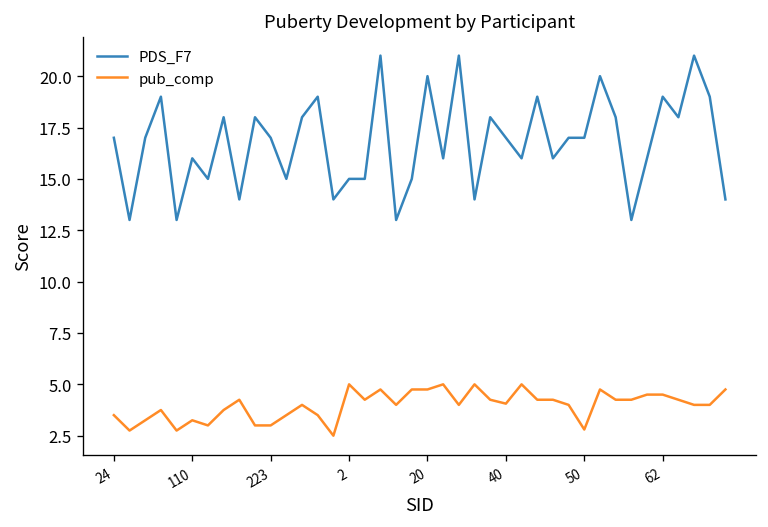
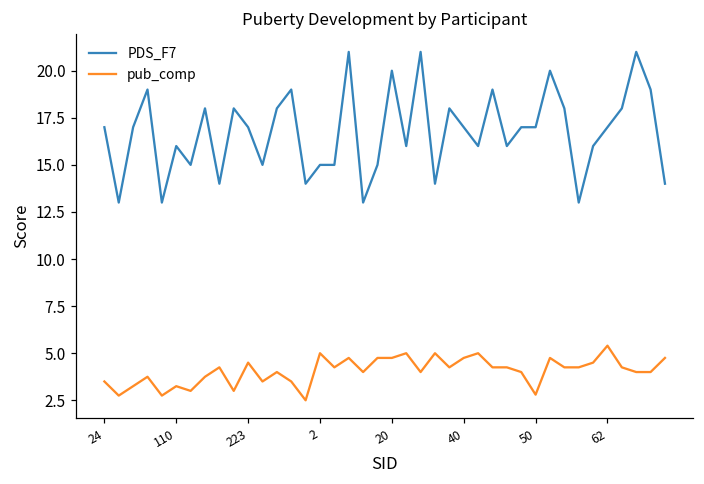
  {
    "PDS_F7": {
      "110": 16,
      "223": 17,
      "20": 20,
      "40": 17,
      "50": 17,
-     "62": 19
+     "62": 17
    },
    "pub_comp": {
      "110": 3.3,
-     "223": 3.0,
+     "223": 4.5,
      "20": 4.8,
-     "40": 4.1,
+     "40": 4.8,
      "50": 2.8,
-     "62": 4.5
+     "62": 5.4
    }
  }
